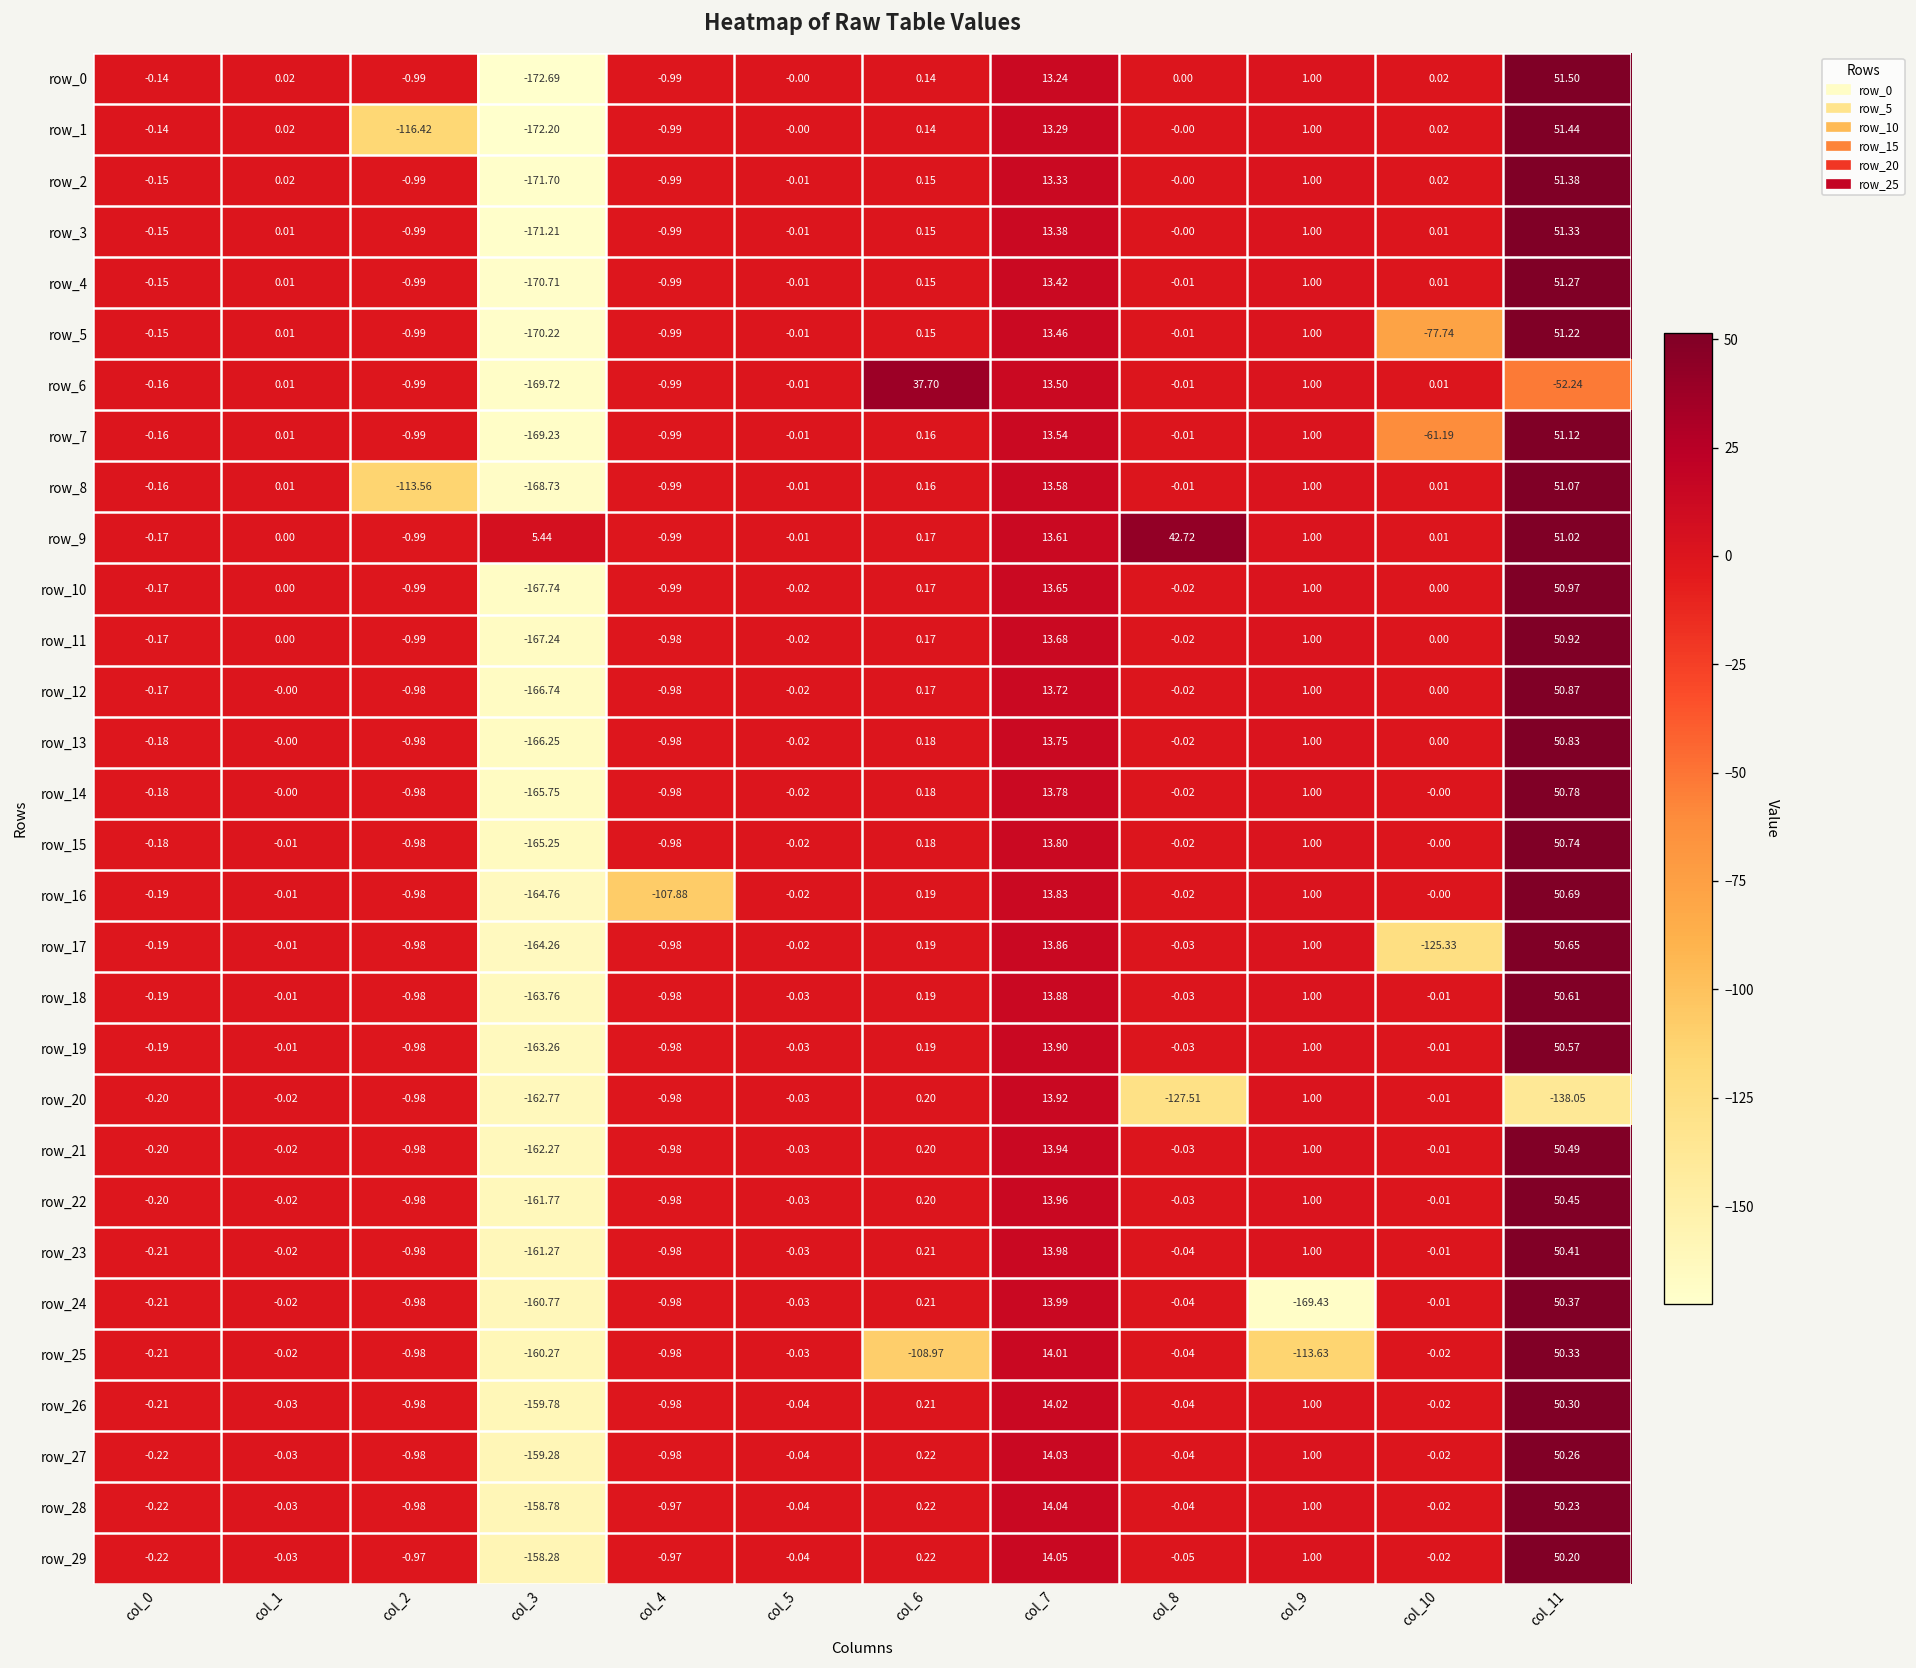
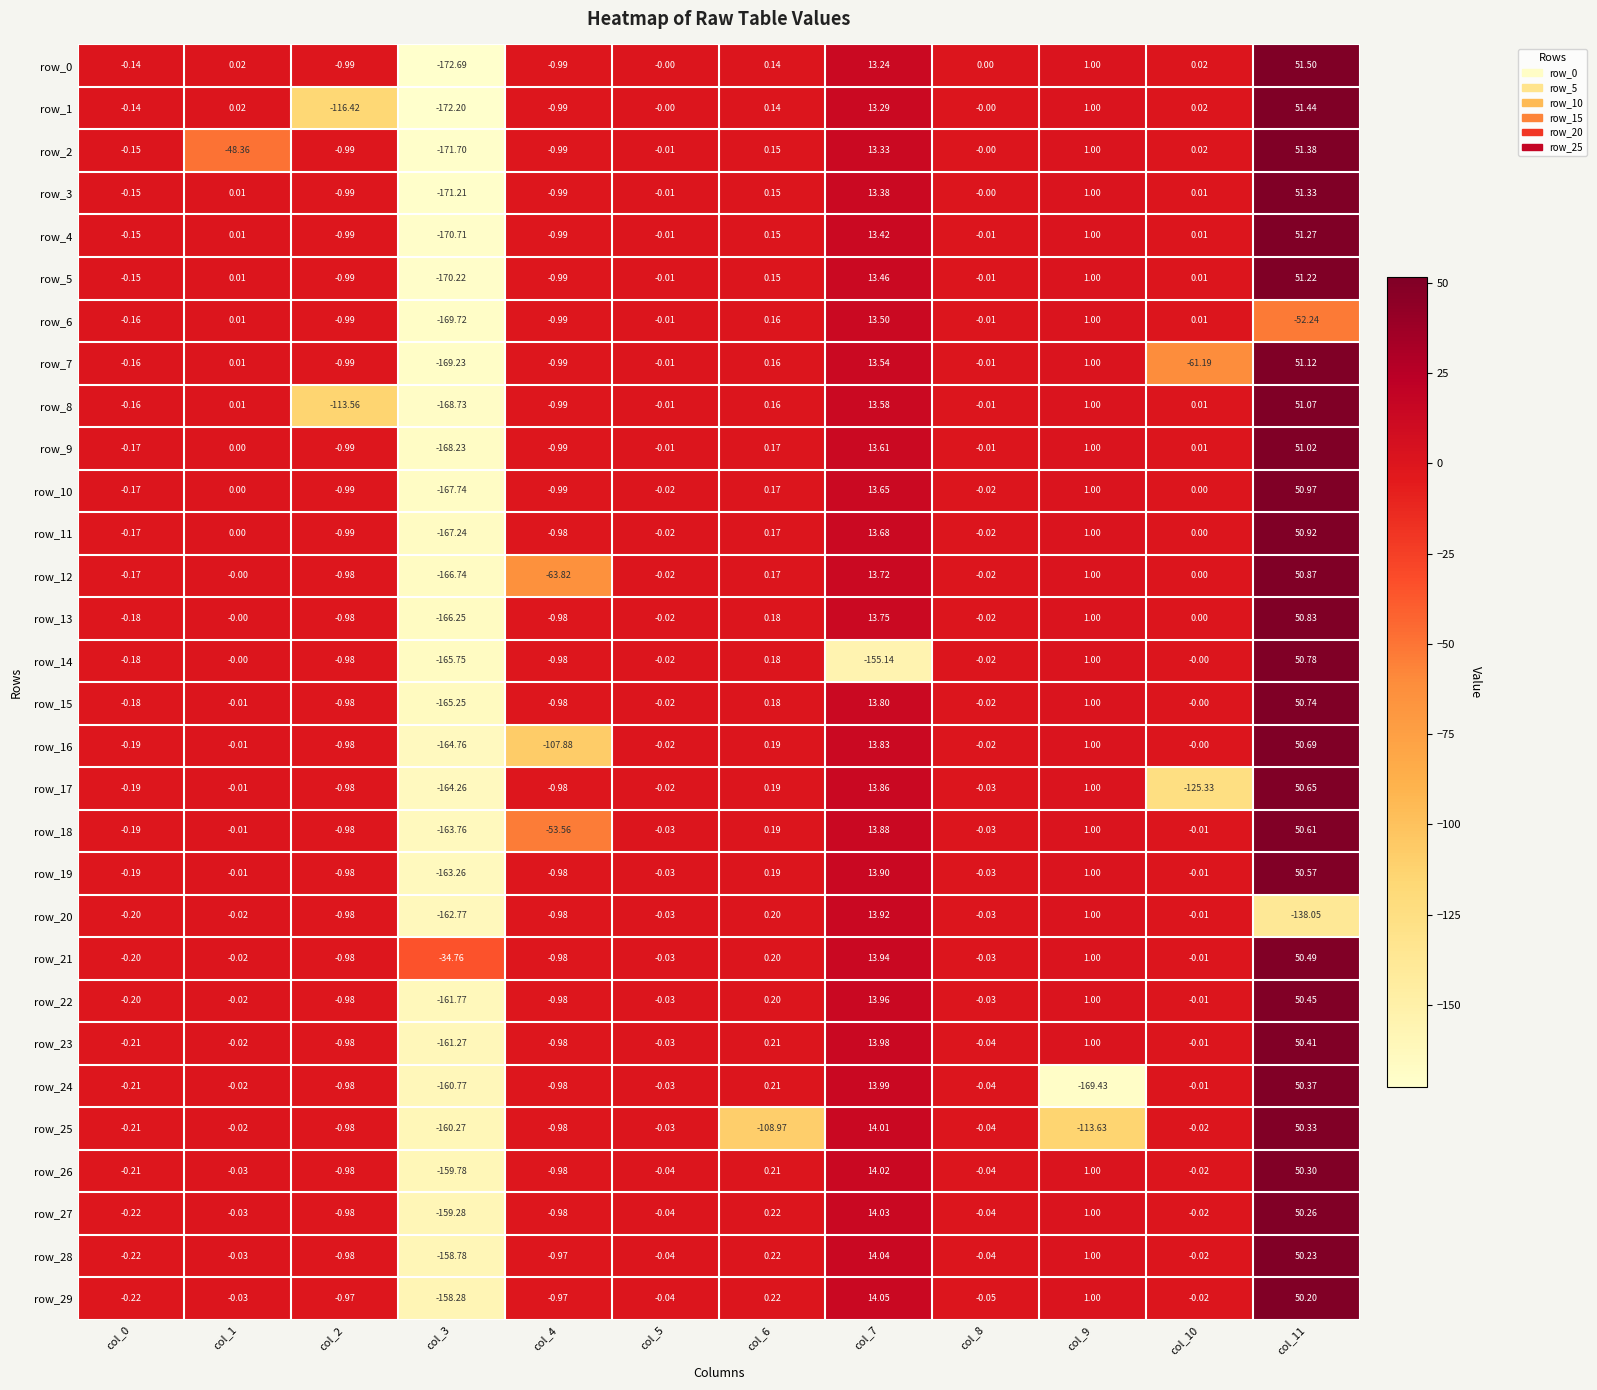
  {
    "row_2": {
      "col_0": -0.15,
-     "col_1": 0.02,
+     "col_1": -48.36,
      "col_2": -0.99,
      "col_3": -171.70,
      "col_4": -0.99,
      "col_5": -0.01,
      "col_6": 0.15,
      "col_7": 13.33,
      "col_8": -0.00,
      "col_9": 1.00,
      "col_10": 0.02,
      "col_11": 51.38
    },
    "row_5": {
      "col_0": -0.15,
      "col_1": 0.01,
      "col_2": -0.99,
      "col_3": -170.22,
      "col_4": -0.99,
      "col_5": -0.01,
      "col_6": 0.15,
      "col_7": 13.46,
      "col_8": -0.01,
      "col_9": 1.00,
-     "col_10": -77.74,
+     "col_10": 0.01,
      "col_11": 51.22
    },
    "row_6": {
      "col_0": -0.16,
      "col_1": 0.01,
      "col_2": -0.99,
      "col_3": -169.72,
      "col_4": -0.99,
      "col_5": -0.01,
-     "col_6": 37.70,
+     "col_6": 0.16,
      "col_7": 13.50,
      "col_8": -0.01,
      "col_9": 1.00,
      "col_10": 0.01,
      "col_11": -52.24
    },
    "row_9": {
      "col_0": -0.17,
      "col_1": 0.00,
      "col_2": -0.99,
-     "col_3": 5.44,
+     "col_3": -168.23,
      "col_4": -0.99,
      "col_5": -0.01,
      "col_6": 0.17,
      "col_7": 13.61,
-     "col_8": 42.72,
+     "col_8": -0.01,
      "col_9": 1.00,
      "col_10": 0.01,
      "col_11": 51.02
    },
    "row_12": {
      "col_0": -0.17,
      "col_1": -0.00,
      "col_2": -0.98,
      "col_3": -166.74,
-     "col_4": -0.98,
+     "col_4": -63.82,
      "col_5": -0.02,
      "col_6": 0.17,
      "col_7": 13.72,
      "col_8": -0.02,
      "col_9": 1.00,
      "col_10": 0.00,
      "col_11": 50.87
    },
    "row_14": {
      "col_0": -0.18,
      "col_1": -0.00,
      "col_2": -0.98,
      "col_3": -165.75,
      "col_4": -0.98,
      "col_5": -0.02,
      "col_6": 0.18,
-     "col_7": 13.78,
+     "col_7": -155.14,
      "col_8": -0.02,
      "col_9": 1.00,
      "col_10": -0.00,
      "col_11": 50.78
    },
    "row_18": {
      "col_0": -0.19,
      "col_1": -0.01,
      "col_2": -0.98,
      "col_3": -163.76,
-     "col_4": -0.98,
+     "col_4": -53.56,
      "col_5": -0.03,
      "col_6": 0.19,
      "col_7": 13.88,
      "col_8": -0.03,
      "col_9": 1.00,
      "col_10": -0.01,
      "col_11": 50.61
    },
    "row_20": {
      "col_0": -0.20,
      "col_1": -0.02,
      "col_2": -0.98,
      "col_3": -162.77,
      "col_4": -0.98,
      "col_5": -0.03,
      "col_6": 0.20,
      "col_7": 13.92,
-     "col_8": -127.51,
+     "col_8": -0.03,
      "col_9": 1.00,
      "col_10": -0.01,
      "col_11": -138.05
    },
    "row_21": {
      "col_0": -0.20,
      "col_1": -0.02,
      "col_2": -0.98,
-     "col_3": -162.27,
+     "col_3": -34.76,
      "col_4": -0.98,
      "col_5": -0.03,
      "col_6": 0.20,
      "col_7": 13.94,
      "col_8": -0.03,
      "col_9": 1.00,
      "col_10": -0.01,
      "col_11": 50.49
    }
  }
